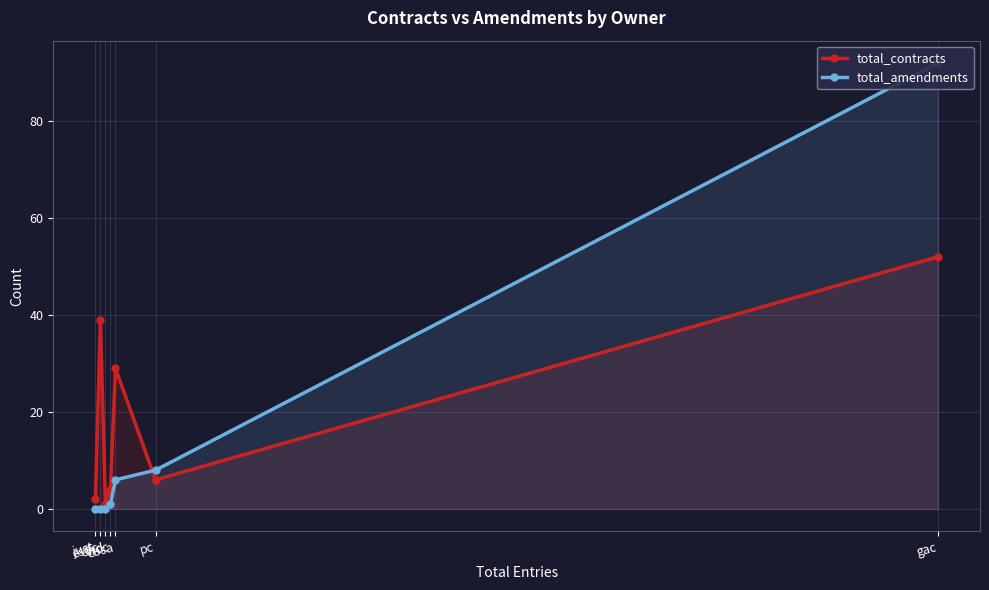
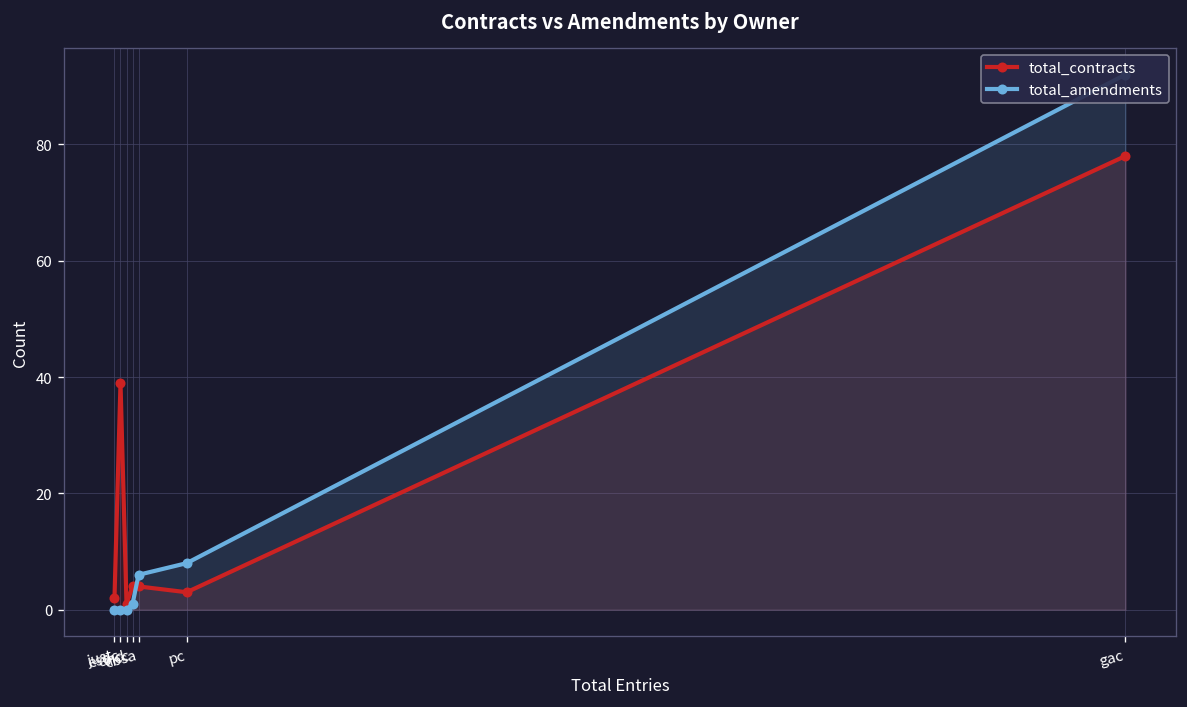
  {
    "total_contracts": {
      "just": 2,
      "esdc": 39,
      "dnd": 1,
      "ircc": 4,
-     "cbsa": 29,
-     "pc": 6,
-     "gac": 52
+     "cbsa": 4,
+     "pc": 3,
+     "gac": 78
    },
    "total_amendments": {
      "just": 0,
      "esdc": 0,
      "dnd": 0,
      "ircc": 1,
      "cbsa": 6,
      "pc": 8
    }
  }
